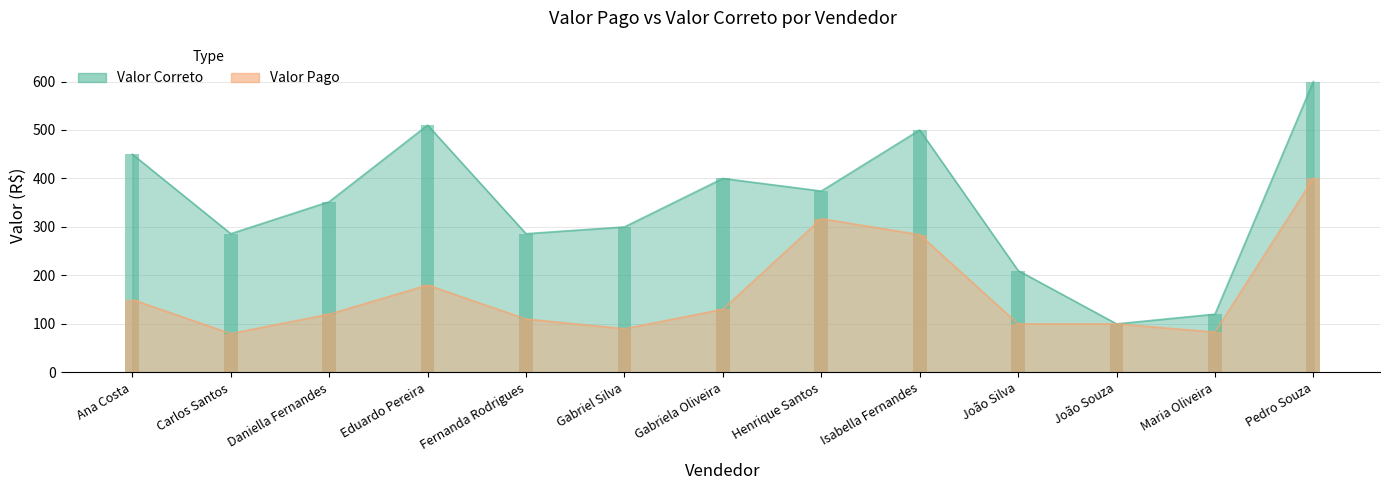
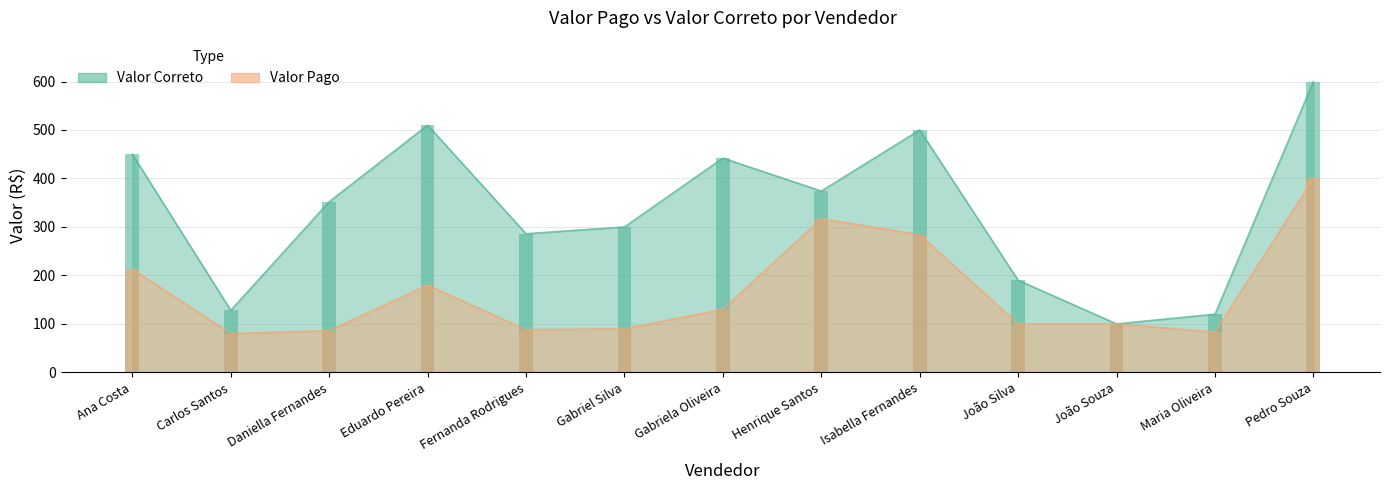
  {
    "Valor Correto": {
      "Ana Costa": 450,
-     "Carlos Santos": 290,
+     "Carlos Santos": 130,
      "Daniella Fernandes": 350,
      "Eduardo Pereira": 510,
      "Fernanda Rodrigues": 290,
      "Gabriel Silva": 300,
-     "Gabriela Oliveira": 400,
+     "Gabriela Oliveira": 440,
      "Henrique Santos": 370,
      "Isabella Fernandes": 500,
-     "João Silva": 210,
+     "João Silva": 190,
      "João Souza": 100,
      "Maria Oliveira": 120,
      "Pedro Souza": 600
    },
    "Valor Pago": {
-     "Ana Costa": 150,
+     "Ana Costa": 210,
      "Carlos Santos": 80,
-     "Daniella Fernandes": 120,
+     "Daniella Fernandes": 90,
      "Eduardo Pereira": 180,
-     "Fernanda Rodrigues": 110,
+     "Fernanda Rodrigues": 90,
      "Gabriel Silva": 90,
      "Gabriela Oliveira": 130,
      "Henrique Santos": 320,
      "Isabella Fernandes": 280,
      "João Silva": 100,
      "João Souza": 100,
      "Maria Oliveira": 80,
      "Pedro Souza": 400
    }
  }
